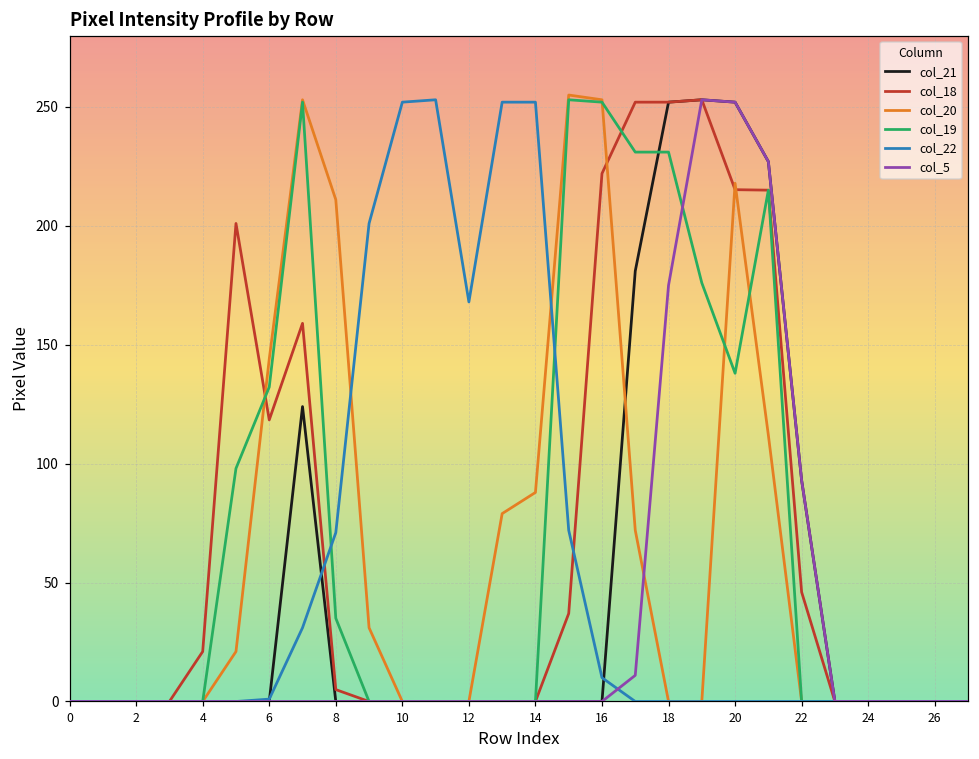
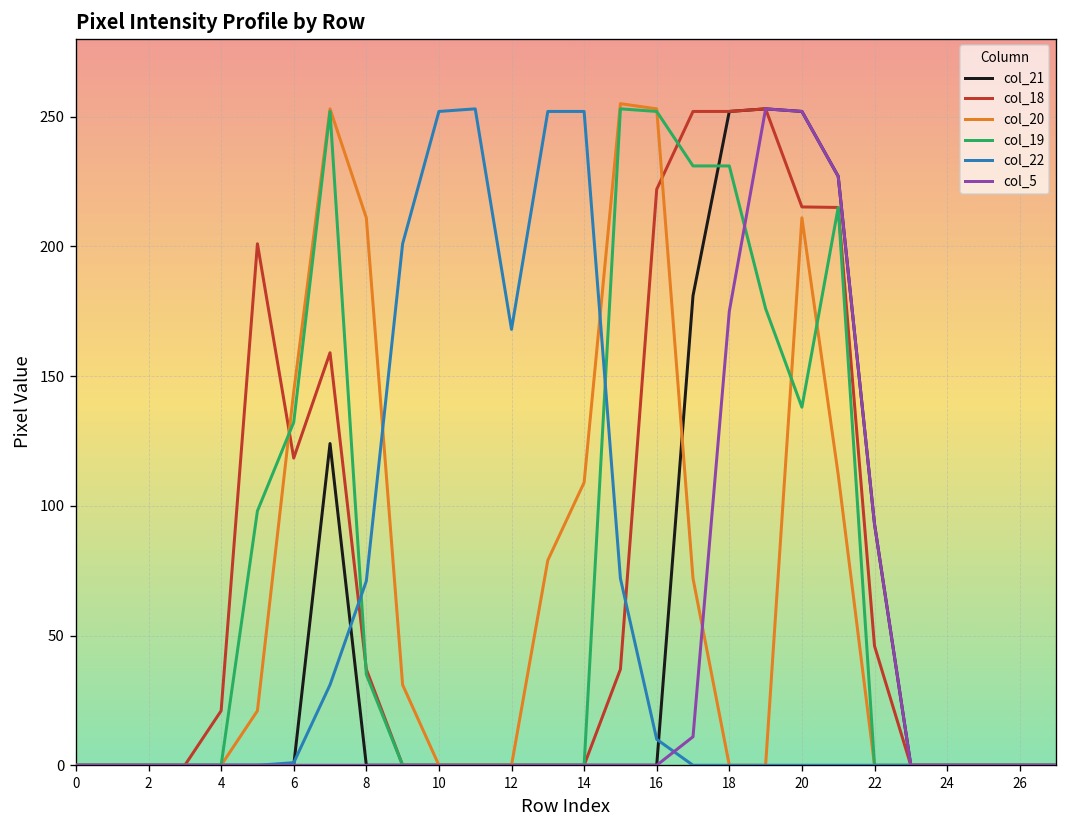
  {
    "col_18": {
      "4": 21,
      "6": 118,
-     "8": 5,
+     "8": 37,
      "16": 222,
      "20": 215,
      "22": 46
    },
    "col_20": {
      "6": 144,
      "8": 211,
-     "14": 88,
-     "20": 218
+     "14": 109,
+     "20": 211
    },
    "col_19": {
      "6": 132,
      "8": 35,
      "18": 231,
      "20": 138
    },
    "col_22": {
      "8": 71,
      "10": 252,
      "12": 168,
      "14": 252,
      "16": 10,
      "20": 0
    },
    "col_5": {
      "18": 175
    }
  }
